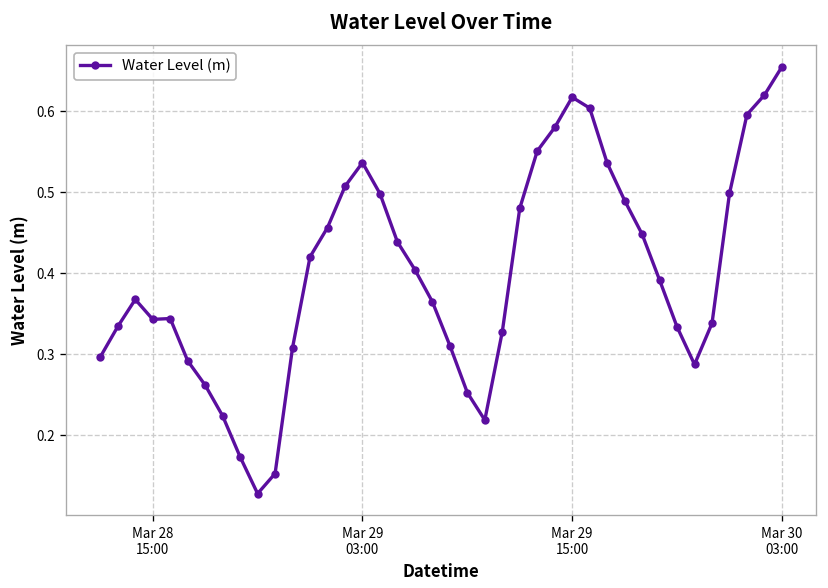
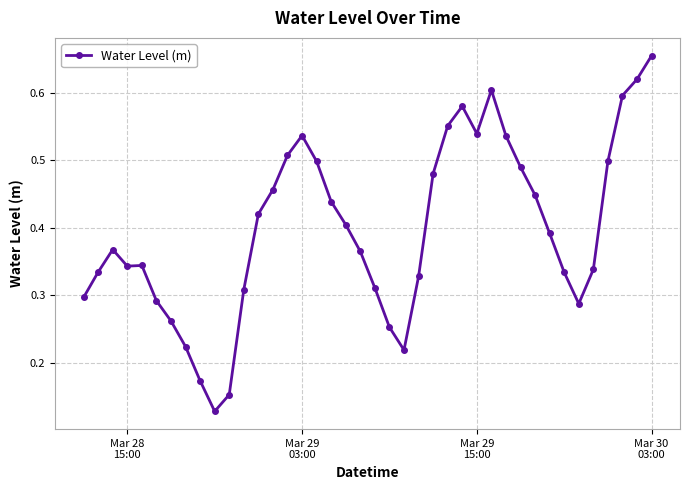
  {
    "Mar 28 15:00": 0.34,
    "Mar 29 03:00": 0.54,
-   "Mar 29 15:00": 0.62,
+   "Mar 29 15:00": 0.54,
    "Mar 30 03:00": 0.65
  }
